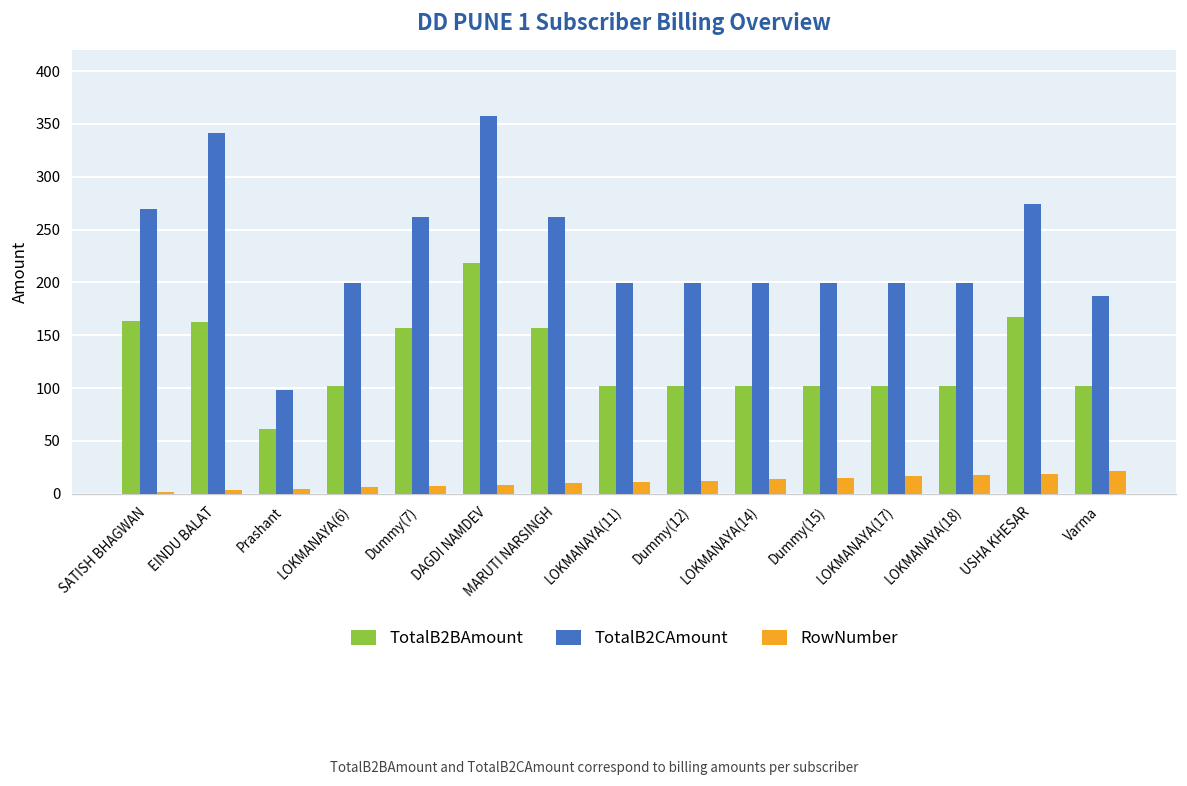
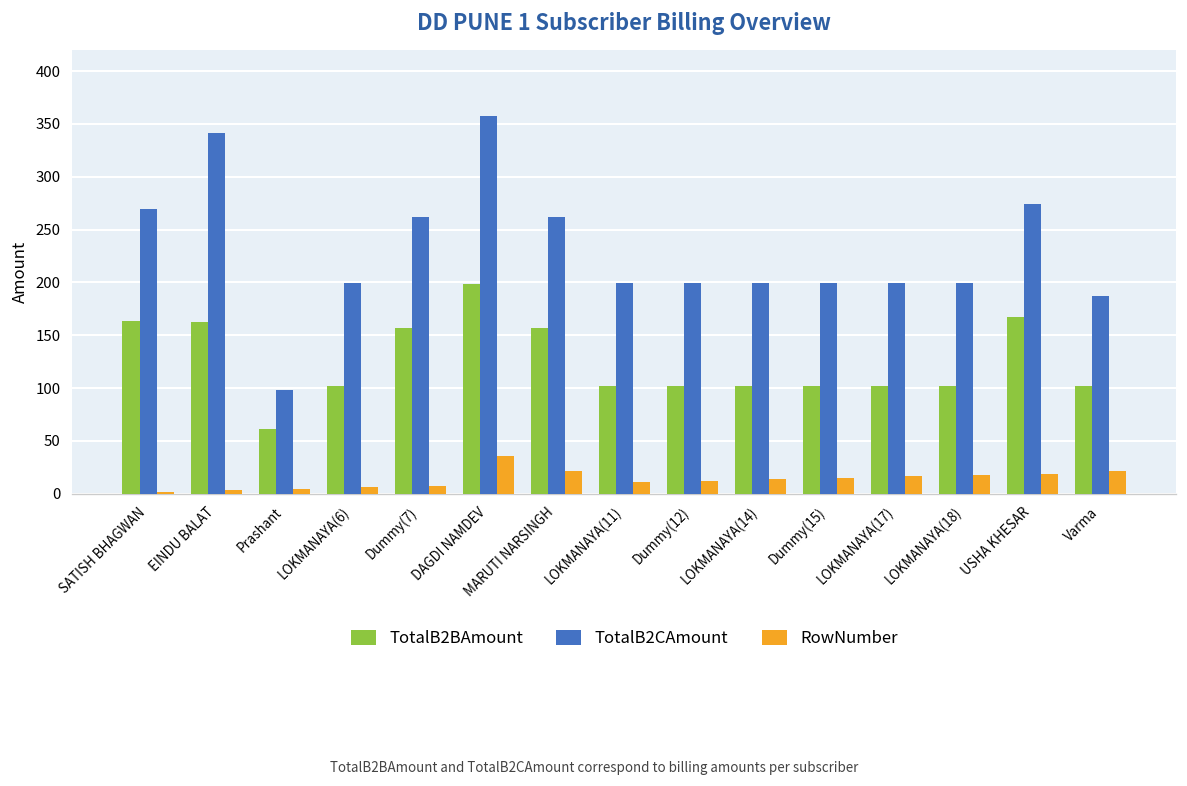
  {
    "TotalB2BAmount": {
      "SATISH BHAGWAN": 160,
      "EINDU BALAT": 160,
      "Prashant": 60,
      "LOKMANAYA(6)": 100,
      "Dummy(7)": 160,
-     "DAGDI NAMDEV": 220,
+     "DAGDI NAMDEV": 200,
      "MARUTI NARSINGH": 160,
      "LOKMANAYA(11)": 100,
      "Dummy(12)": 100,
      "LOKMANAYA(14)": 100,
      "Dummy(15)": 100,
      "LOKMANAYA(17)": 100,
      "LOKMANAYA(18)": 100,
      "USHA KHESAR": 170,
      "Varma": 100
    },
    "TotalB2CAmount": {
      "SATISH BHAGWAN": 270,
      "EINDU BALAT": 340,
      "Prashant": 100,
      "LOKMANAYA(6)": 200,
      "Dummy(7)": 260,
      "DAGDI NAMDEV": 360,
      "MARUTI NARSINGH": 260,
      "LOKMANAYA(11)": 200,
      "Dummy(12)": 200,
      "LOKMANAYA(14)": 200,
      "Dummy(15)": 200,
      "LOKMANAYA(17)": 200,
      "LOKMANAYA(18)": 200,
      "USHA KHESAR": 270,
      "Varma": 190
    },
    "RowNumber": {
      "EINDU BALAT": 0,
      "Prashant": 0,
      "LOKMANAYA(6)": 10,
      "Dummy(7)": 10,
-     "DAGDI NAMDEV": 10,
-     "MARUTI NARSINGH": 10,
+     "DAGDI NAMDEV": 40,
+     "MARUTI NARSINGH": 20,
      "LOKMANAYA(11)": 10,
      "Dummy(12)": 10,
      "LOKMANAYA(14)": 10,
      "Dummy(15)": 20,
      "LOKMANAYA(17)": 20,
      "LOKMANAYA(18)": 20,
      "USHA KHESAR": 20,
      "Varma": 20
    }
  }
